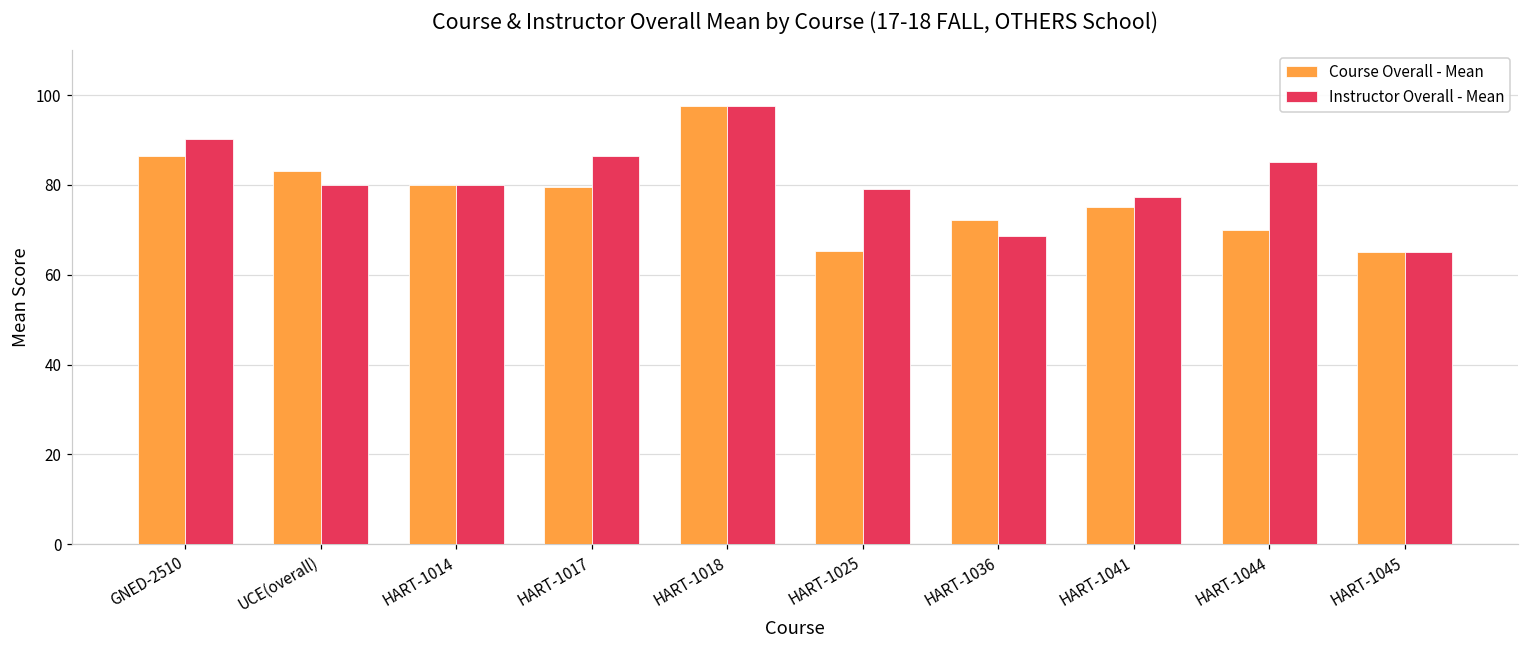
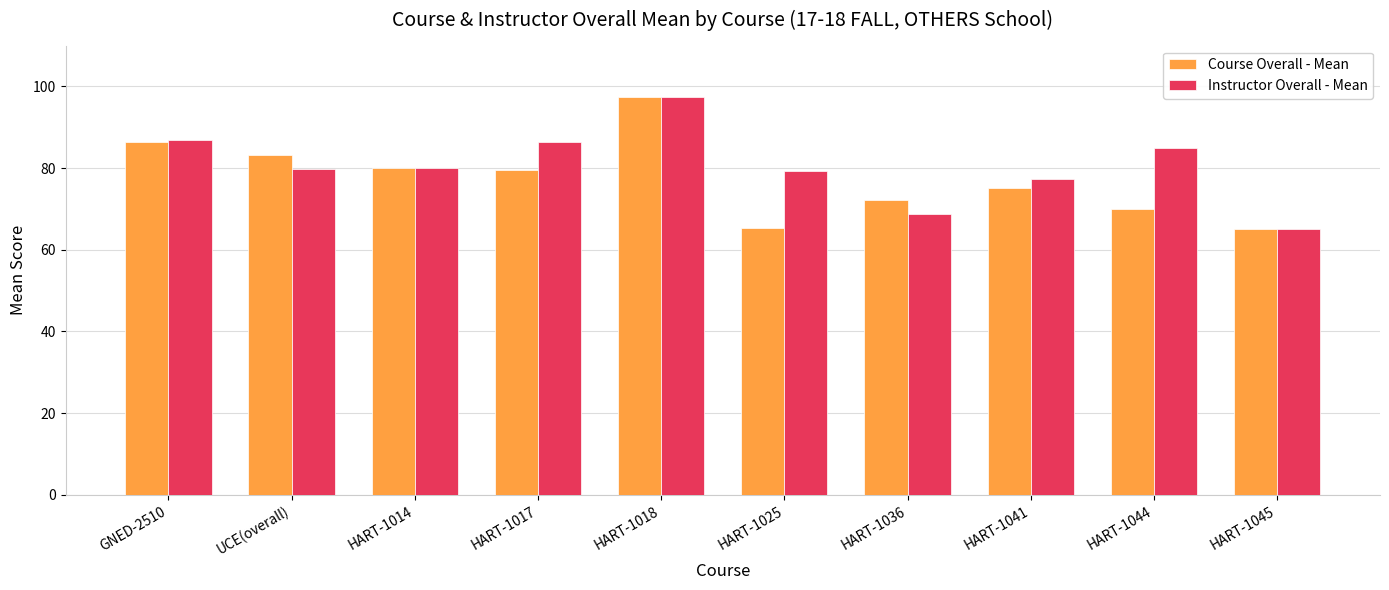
  {
    "Course Overall - Mean": {
      "GNED-2510": 86,
      "UCE(overall)": 83,
      "HART-1014": 80,
      "HART-1017": 80,
      "HART-1018": 98,
      "HART-1025": 65,
      "HART-1036": 72,
      "HART-1041": 75,
      "HART-1044": 70,
      "HART-1045": 65
    },
    "Instructor Overall - Mean": {
-     "GNED-2510": 90,
+     "GNED-2510": 87,
      "UCE(overall)": 80,
      "HART-1014": 80,
      "HART-1017": 86,
      "HART-1018": 98,
      "HART-1025": 79,
      "HART-1036": 69,
      "HART-1041": 77,
      "HART-1044": 85,
      "HART-1045": 65
    }
  }
